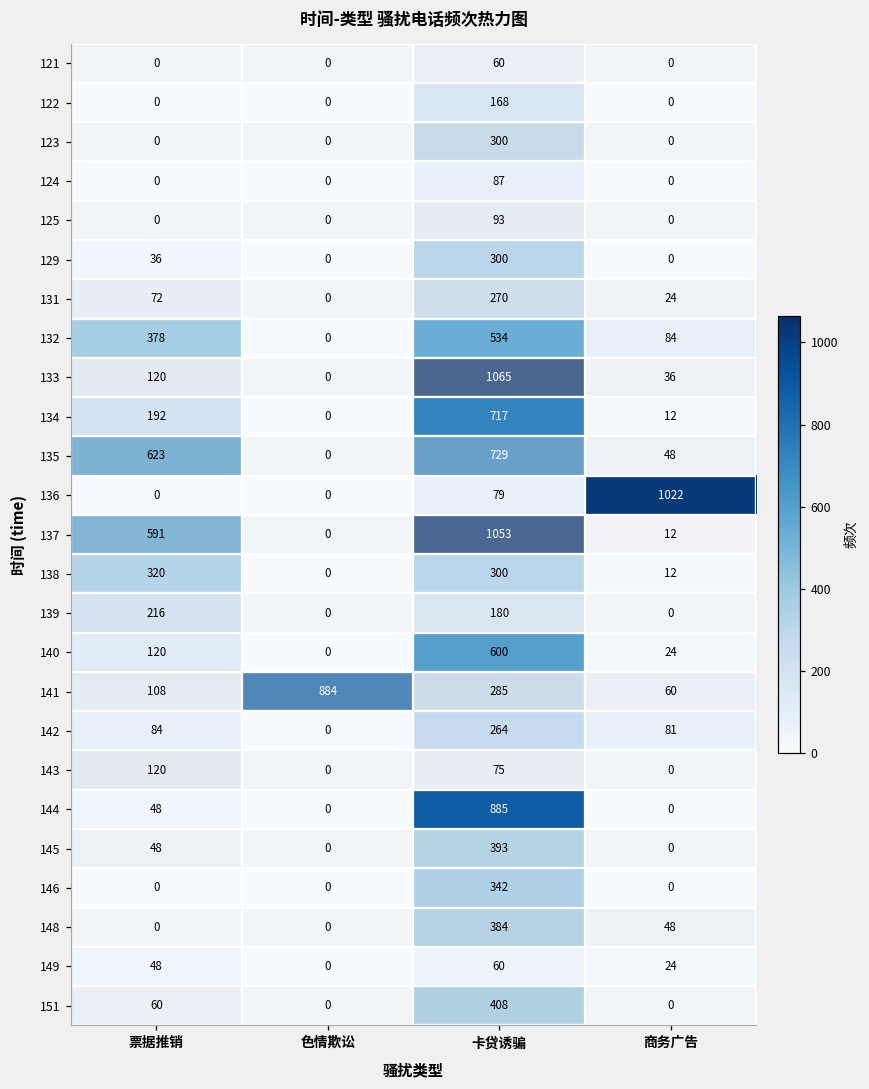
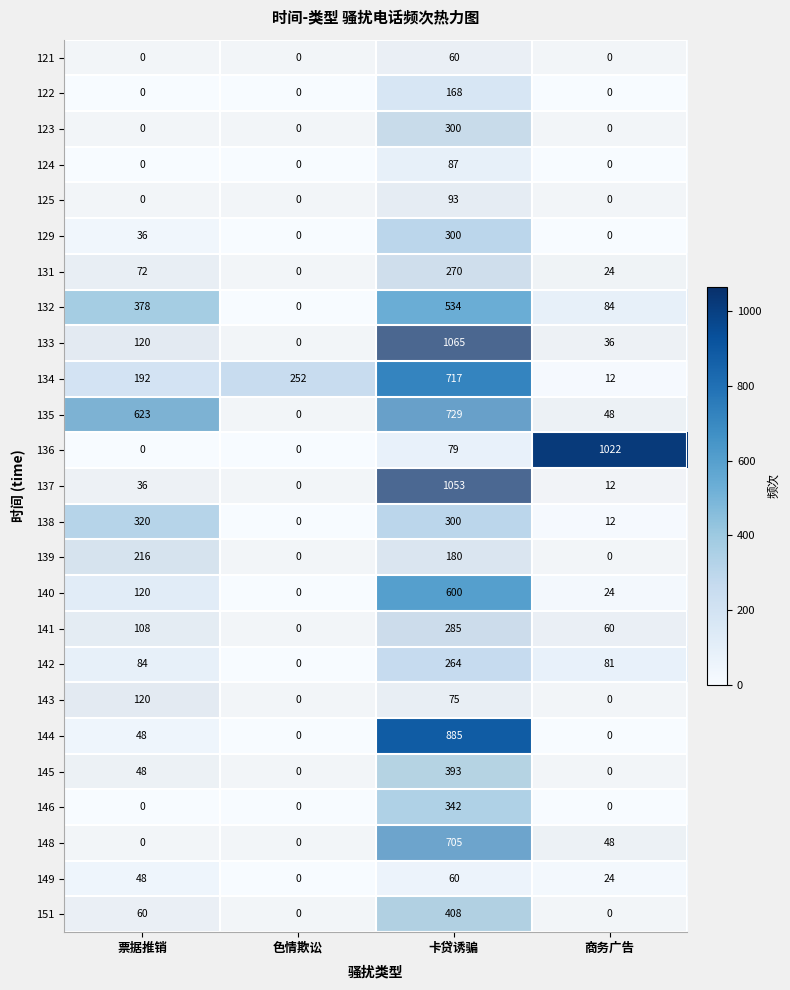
  {
    "121": {
      "票据推销": 0,
      "色情欺讼": 0,
      "卡贷诱骗": 60,
      "商务广告": 0
    },
    "122": {
      "票据推销": 0,
      "色情欺讼": 0,
      "卡贷诱骗": 168,
      "商务广告": 0
    },
    "123": {
      "票据推销": 0,
      "色情欺讼": 0,
      "卡贷诱骗": 300,
      "商务广告": 0
    },
    "124": {
      "票据推销": 0,
      "色情欺讼": 0,
      "卡贷诱骗": 87,
      "商务广告": 0
    },
    "125": {
      "票据推销": 0,
      "色情欺讼": 0,
      "卡贷诱骗": 93,
      "商务广告": 0
    },
    "129": {
      "票据推销": 36,
      "色情欺讼": 0,
      "卡贷诱骗": 300,
      "商务广告": 0
    },
    "131": {
      "票据推销": 72,
      "色情欺讼": 0,
      "卡贷诱骗": 270,
      "商务广告": 24
    },
    "132": {
      "票据推销": 378,
      "色情欺讼": 0,
      "卡贷诱骗": 534,
      "商务广告": 84
    },
    "133": {
      "票据推销": 120,
      "色情欺讼": 0,
      "卡贷诱骗": 1065,
      "商务广告": 36
    },
    "134": {
      "票据推销": 192,
-     "色情欺讼": 0,
+     "色情欺讼": 252,
      "卡贷诱骗": 717,
      "商务广告": 12
    },
    "135": {
      "票据推销": 623,
      "色情欺讼": 0,
      "卡贷诱骗": 729,
      "商务广告": 48
    },
    "136": {
      "票据推销": 0,
      "色情欺讼": 0,
      "卡贷诱骗": 79,
      "商务广告": 1022
    },
    "137": {
-     "票据推销": 591,
+     "票据推销": 36,
      "色情欺讼": 0,
      "卡贷诱骗": 1053,
      "商务广告": 12
    },
    "138": {
      "票据推销": 320,
      "色情欺讼": 0,
      "卡贷诱骗": 300,
      "商务广告": 12
    },
    "139": {
      "票据推销": 216,
      "色情欺讼": 0,
      "卡贷诱骗": 180,
      "商务广告": 0
    },
    "140": {
      "票据推销": 120,
      "色情欺讼": 0,
      "卡贷诱骗": 600,
      "商务广告": 24
    },
    "141": {
      "票据推销": 108,
-     "色情欺讼": 884,
+     "色情欺讼": 0,
      "卡贷诱骗": 285,
      "商务广告": 60
    },
    "142": {
      "票据推销": 84,
      "色情欺讼": 0,
      "卡贷诱骗": 264,
      "商务广告": 81
    },
    "143": {
      "票据推销": 120,
      "色情欺讼": 0,
      "卡贷诱骗": 75,
      "商务广告": 0
    },
    "144": {
      "票据推销": 48,
      "色情欺讼": 0,
      "卡贷诱骗": 885,
      "商务广告": 0
    },
    "145": {
      "票据推销": 48,
      "色情欺讼": 0,
      "卡贷诱骗": 393,
      "商务广告": 0
    },
    "146": {
      "票据推销": 0,
      "色情欺讼": 0,
      "卡贷诱骗": 342,
      "商务广告": 0
    },
    "148": {
      "票据推销": 0,
      "色情欺讼": 0,
-     "卡贷诱骗": 384,
+     "卡贷诱骗": 705,
      "商务广告": 48
    },
    "149": {
      "票据推销": 48,
      "色情欺讼": 0,
      "卡贷诱骗": 60,
      "商务广告": 24
    },
    "151": {
      "票据推销": 60,
      "色情欺讼": 0,
      "卡贷诱骗": 408,
      "商务广告": 0
    }
  }
